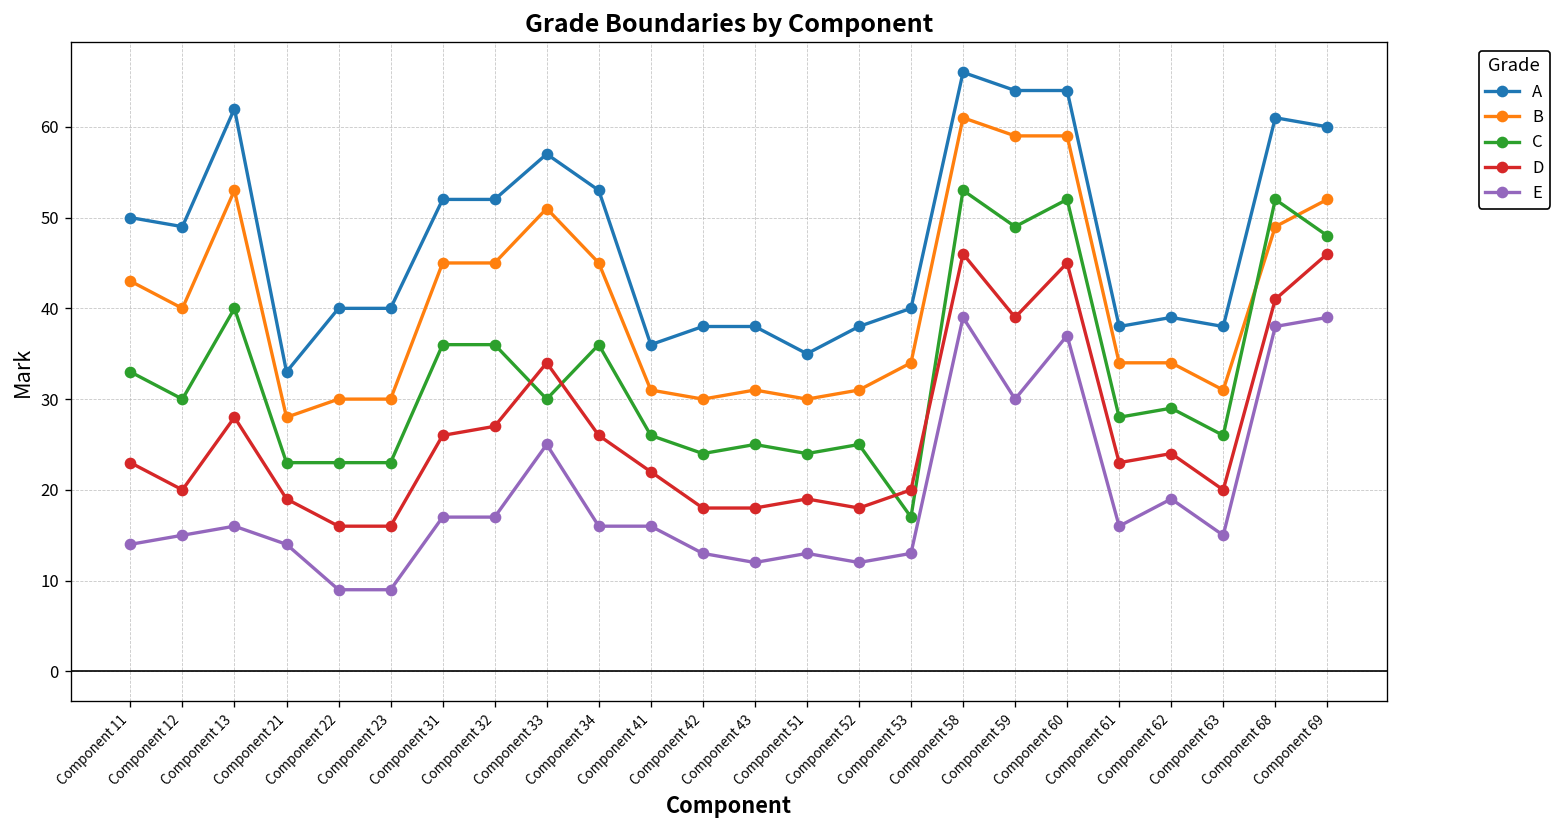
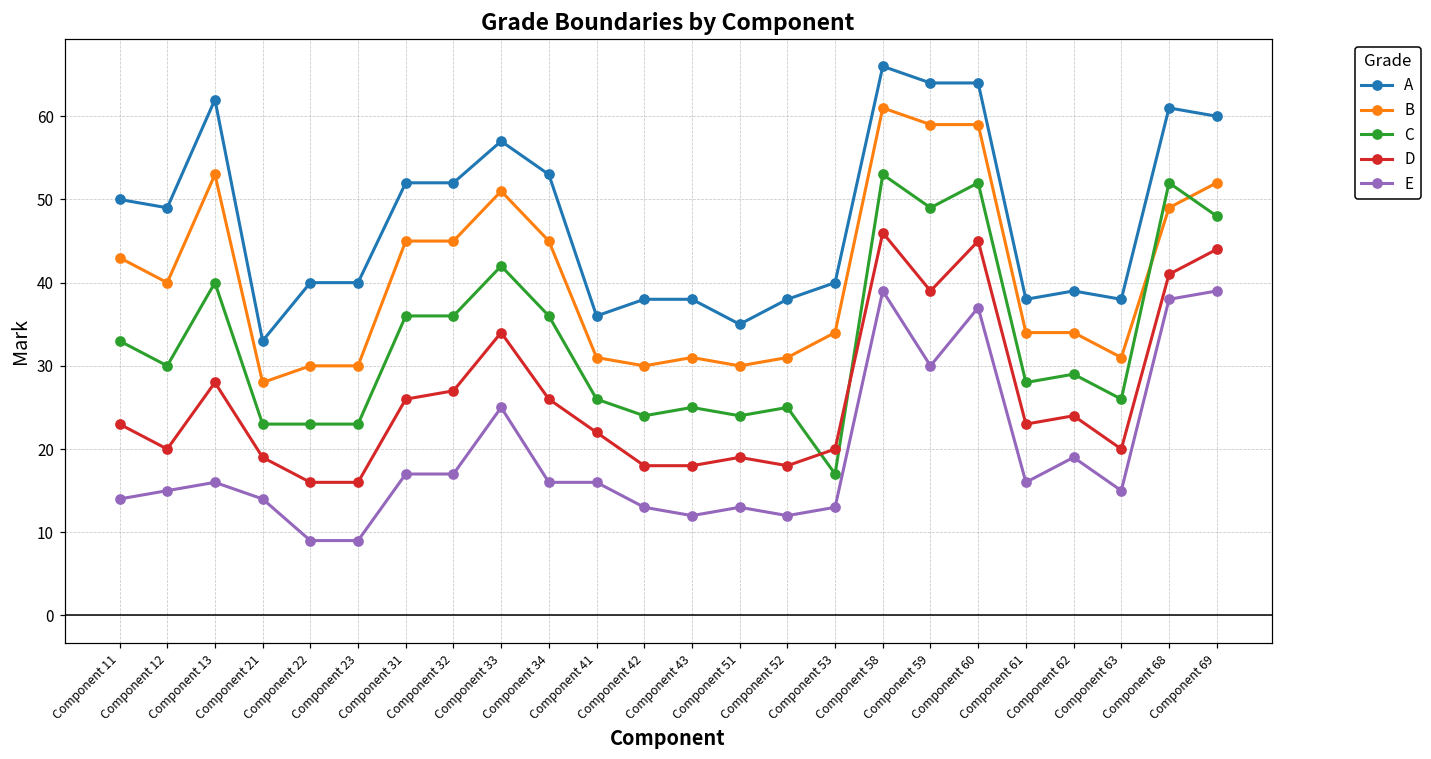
  {
    "A": {
      "Component 11": 50,
      "Component 12": 49,
      "Component 13": 62,
      "Component 21": 33,
      "Component 22": 40,
      "Component 23": 40,
      "Component 31": 52,
      "Component 32": 52,
      "Component 33": 57,
      "Component 34": 53,
      "Component 41": 36,
      "Component 42": 38,
      "Component 43": 38,
      "Component 51": 35,
      "Component 52": 38,
      "Component 53": 40,
      "Component 58": 66,
      "Component 59": 64,
      "Component 60": 64,
      "Component 61": 38,
      "Component 62": 39,
      "Component 63": 38,
      "Component 68": 61,
      "Component 69": 60
    },
    "B": {
      "Component 11": 43,
      "Component 12": 40,
      "Component 13": 53,
      "Component 21": 28,
      "Component 22": 30,
      "Component 23": 30,
      "Component 31": 45,
      "Component 32": 45,
      "Component 33": 51,
      "Component 34": 45,
      "Component 41": 31,
      "Component 42": 30,
      "Component 43": 31,
      "Component 51": 30,
      "Component 52": 31,
      "Component 53": 34,
      "Component 58": 61,
      "Component 59": 59,
      "Component 60": 59,
      "Component 61": 34,
      "Component 62": 34,
      "Component 63": 31,
      "Component 68": 49,
      "Component 69": 52
    },
    "C": {
      "Component 11": 33,
      "Component 12": 30,
      "Component 13": 40,
      "Component 21": 23,
      "Component 22": 23,
      "Component 23": 23,
      "Component 31": 36,
      "Component 32": 36,
-     "Component 33": 30,
+     "Component 33": 42,
      "Component 34": 36,
      "Component 41": 26,
      "Component 42": 24,
      "Component 43": 25,
      "Component 51": 24,
      "Component 52": 25,
      "Component 53": 17,
      "Component 58": 53,
      "Component 59": 49,
      "Component 60": 52,
      "Component 61": 28,
      "Component 62": 29,
      "Component 63": 26,
      "Component 68": 52,
      "Component 69": 48
    },
    "D": {
      "Component 11": 23,
      "Component 12": 20,
      "Component 13": 28,
      "Component 21": 19,
      "Component 22": 16,
      "Component 23": 16,
      "Component 31": 26,
      "Component 32": 27,
      "Component 33": 34,
      "Component 34": 26,
      "Component 41": 22,
      "Component 42": 18,
      "Component 43": 18,
      "Component 51": 19,
      "Component 52": 18,
      "Component 53": 20,
      "Component 58": 46,
      "Component 59": 39,
      "Component 60": 45,
      "Component 61": 23,
      "Component 62": 24,
      "Component 63": 20,
      "Component 68": 41,
-     "Component 69": 46
+     "Component 69": 44
    },
    "E": {
      "Component 11": 14,
      "Component 12": 15,
      "Component 13": 16,
      "Component 21": 14,
      "Component 22": 9,
      "Component 23": 9,
      "Component 31": 17,
      "Component 32": 17,
      "Component 33": 25,
      "Component 34": 16,
      "Component 41": 16,
      "Component 42": 13,
      "Component 43": 12,
      "Component 51": 13,
      "Component 52": 12,
      "Component 53": 13,
      "Component 58": 39,
      "Component 59": 30,
      "Component 60": 37,
      "Component 61": 16,
      "Component 62": 19,
      "Component 63": 15,
      "Component 68": 38,
      "Component 69": 39
    }
  }
